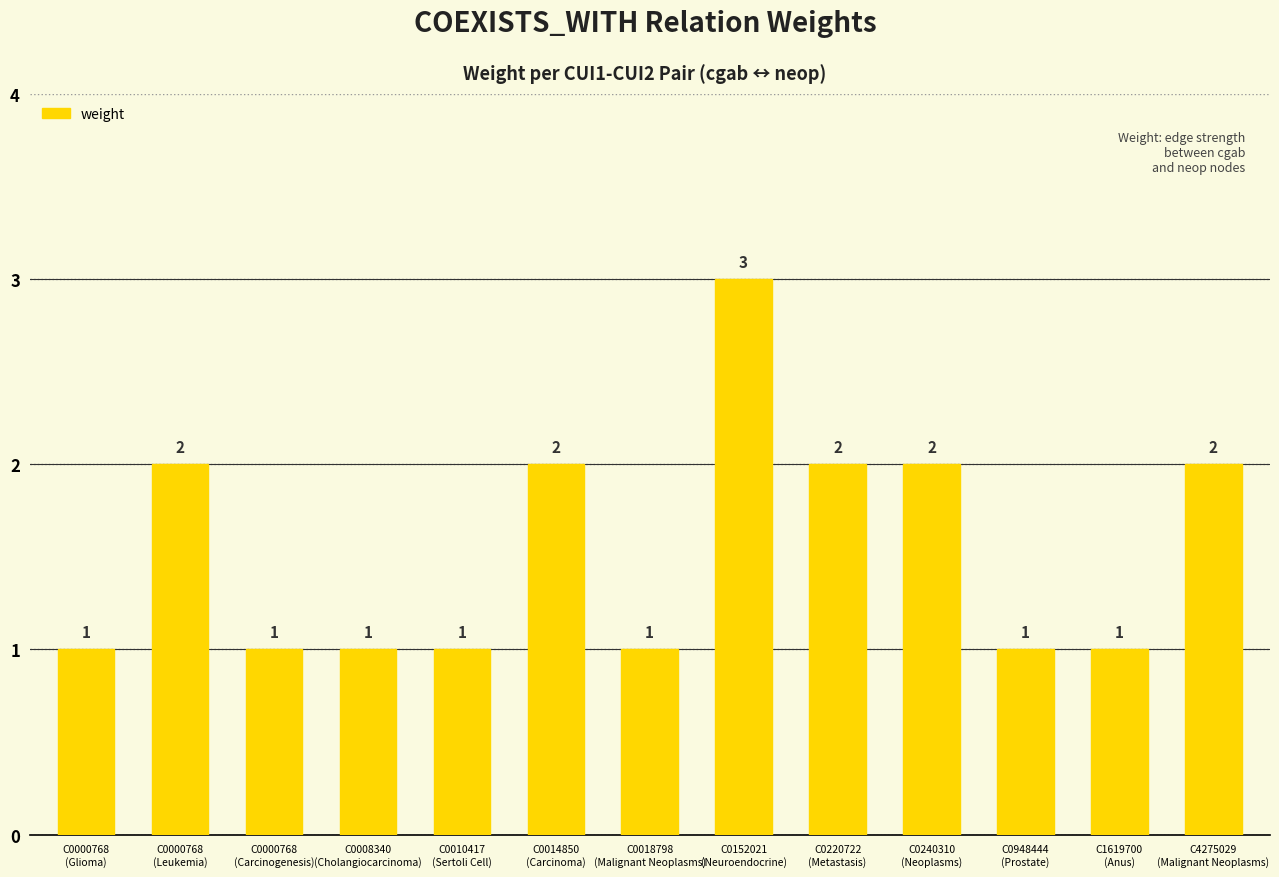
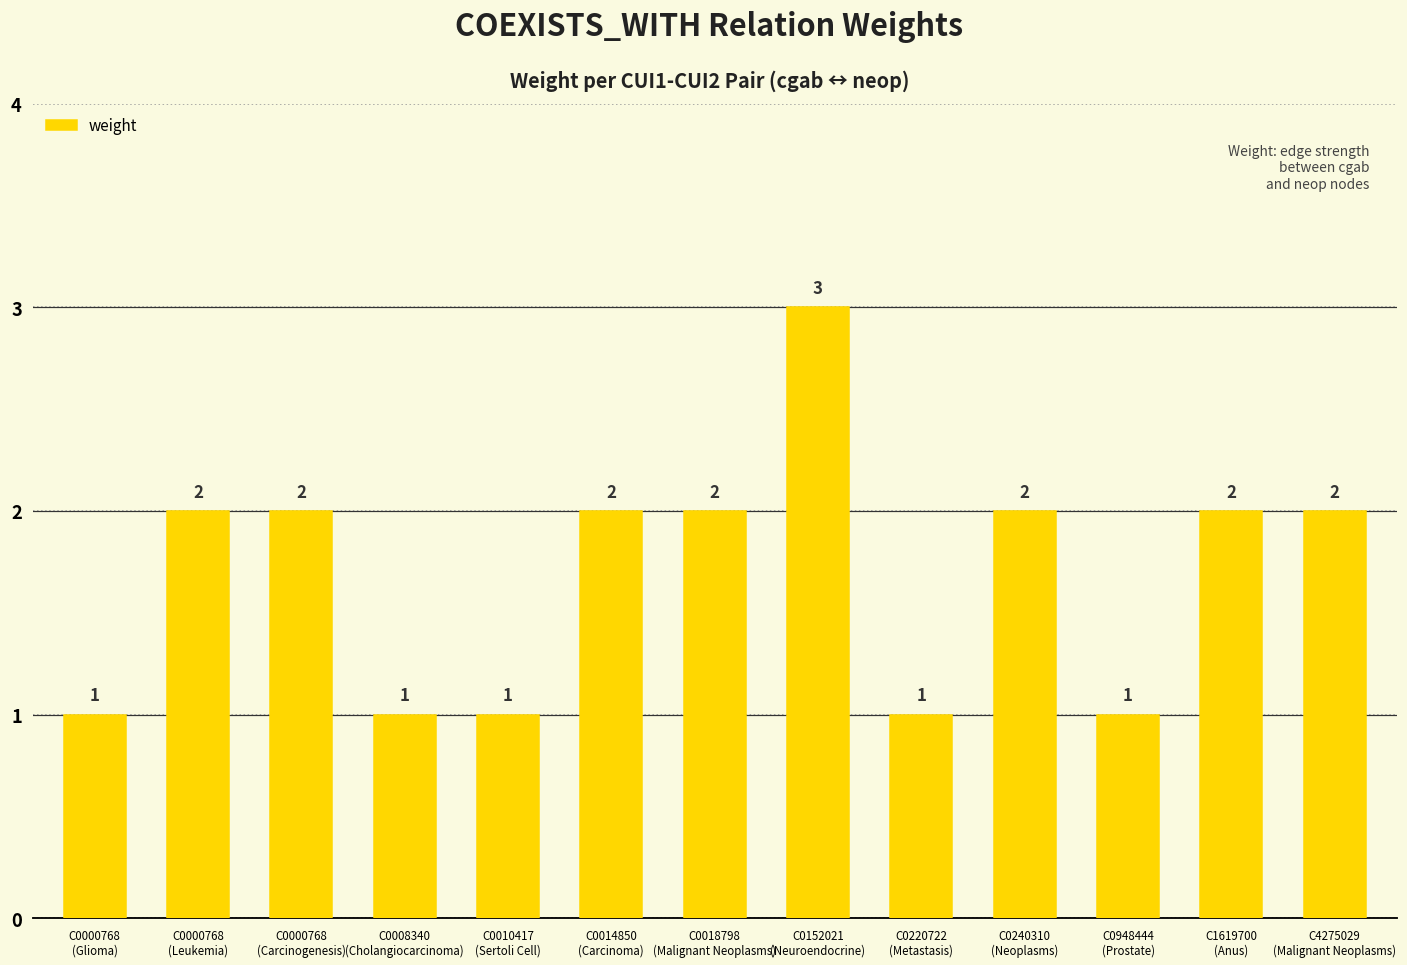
  {
    "C0000768 (Glioma)": 1,
    "C0000768 (Leukemia)": 2,
-   "C0000768 (Carcinogenesis)": 1,
+   "C0000768 (Carcinogenesis)": 2,
    "C0008340 (Cholangiocarcinoma)": 1,
    "C0010417 (Sertoli Cell)": 1,
    "C0014850 (Carcinoma)": 2,
-   "C0018798 (Malignant Neoplasms)": 1,
+   "C0018798 (Malignant Neoplasms)": 2,
    "C0152021 (Neuroendocrine)": 3,
-   "C0220722 (Metastasis)": 2,
+   "C0220722 (Metastasis)": 1,
    "C0240310 (Neoplasms)": 2,
    "C0948444 (Prostate)": 1,
-   "C1619700 (Anus)": 1,
+   "C1619700 (Anus)": 2,
    "C4275029 (Malignant Neoplasms)": 2
  }
